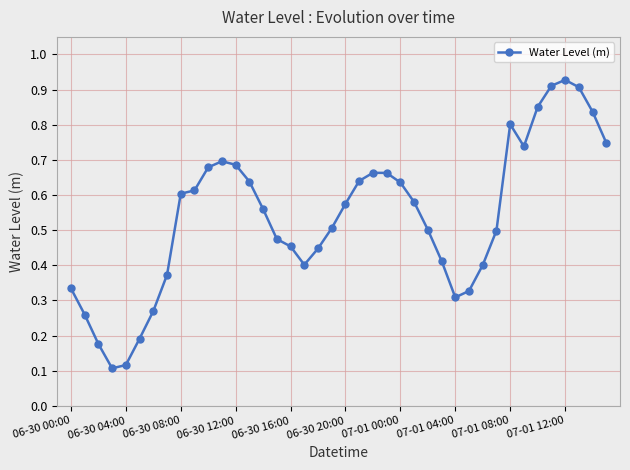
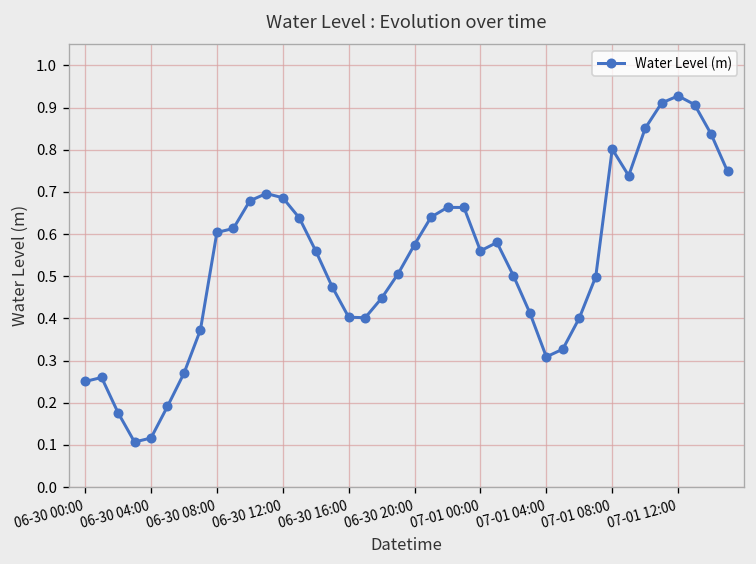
  {
-   "06-30 00:00": 0.33,
+   "06-30 00:00": 0.25,
    "06-30 04:00": 0.12,
    "06-30 08:00": 0.60,
    "06-30 12:00": 0.69,
-   "06-30 16:00": 0.45,
+   "06-30 16:00": 0.40,
    "06-30 20:00": 0.58,
-   "07-01 00:00": 0.64,
+   "07-01 00:00": 0.56,
    "07-01 04:00": 0.31,
    "07-01 08:00": 0.80,
    "07-01 12:00": 0.93
  }
